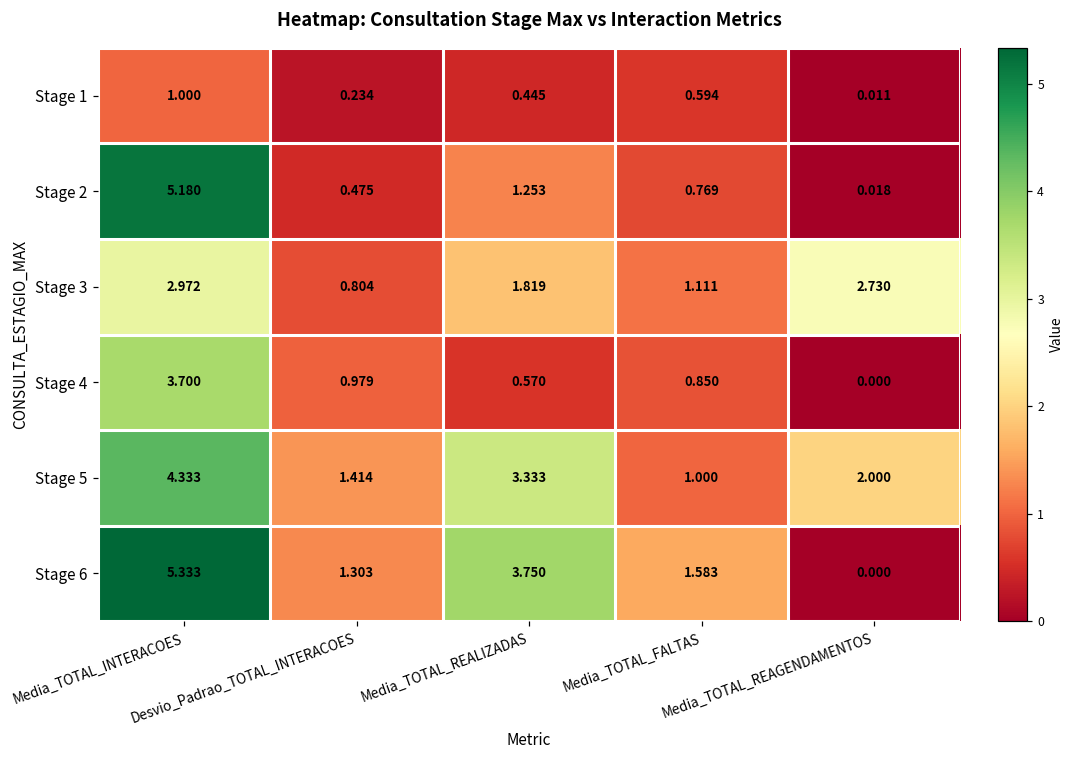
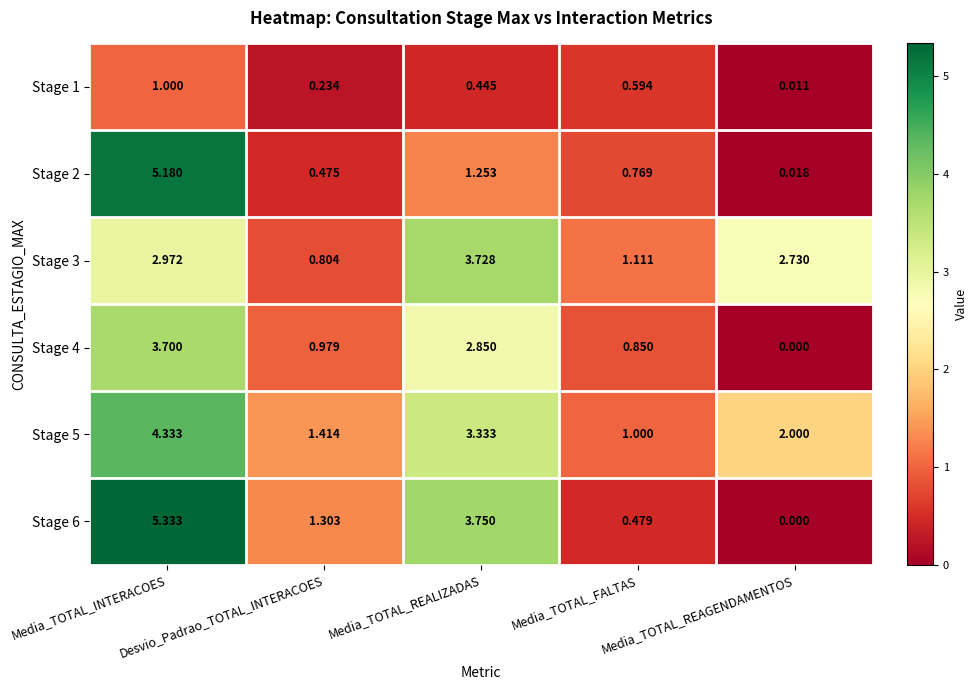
  {
    "Stage 1": {
      "Media_TOTAL_INTERACOES": 1.000,
      "Desvio_Padrao_TOTAL_INTERACOES": 0.234,
      "Media_TOTAL_REALIZADAS": 0.445,
      "Media_TOTAL_FALTAS": 0.594,
      "Media_TOTAL_REAGENDAMENTOS": 0.011
    },
    "Stage 2": {
      "Media_TOTAL_INTERACOES": 5.180,
      "Desvio_Padrao_TOTAL_INTERACOES": 0.475,
      "Media_TOTAL_REALIZADAS": 1.253,
      "Media_TOTAL_FALTAS": 0.769,
      "Media_TOTAL_REAGENDAMENTOS": 0.018
    },
    "Stage 3": {
      "Media_TOTAL_INTERACOES": 2.972,
      "Desvio_Padrao_TOTAL_INTERACOES": 0.804,
-     "Media_TOTAL_REALIZADAS": 1.819,
+     "Media_TOTAL_REALIZADAS": 3.728,
      "Media_TOTAL_FALTAS": 1.111,
      "Media_TOTAL_REAGENDAMENTOS": 2.730
    },
    "Stage 4": {
      "Media_TOTAL_INTERACOES": 3.700,
      "Desvio_Padrao_TOTAL_INTERACOES": 0.979,
-     "Media_TOTAL_REALIZADAS": 0.570,
+     "Media_TOTAL_REALIZADAS": 2.850,
      "Media_TOTAL_FALTAS": 0.850,
      "Media_TOTAL_REAGENDAMENTOS": 0.000
    },
    "Stage 5": {
      "Media_TOTAL_INTERACOES": 4.333,
      "Desvio_Padrao_TOTAL_INTERACOES": 1.414,
      "Media_TOTAL_REALIZADAS": 3.333,
      "Media_TOTAL_FALTAS": 1.000,
      "Media_TOTAL_REAGENDAMENTOS": 2.000
    },
    "Stage 6": {
      "Media_TOTAL_INTERACOES": 5.333,
      "Desvio_Padrao_TOTAL_INTERACOES": 1.303,
      "Media_TOTAL_REALIZADAS": 3.750,
-     "Media_TOTAL_FALTAS": 1.583,
+     "Media_TOTAL_FALTAS": 0.479,
      "Media_TOTAL_REAGENDAMENTOS": 0.000
    }
  }
